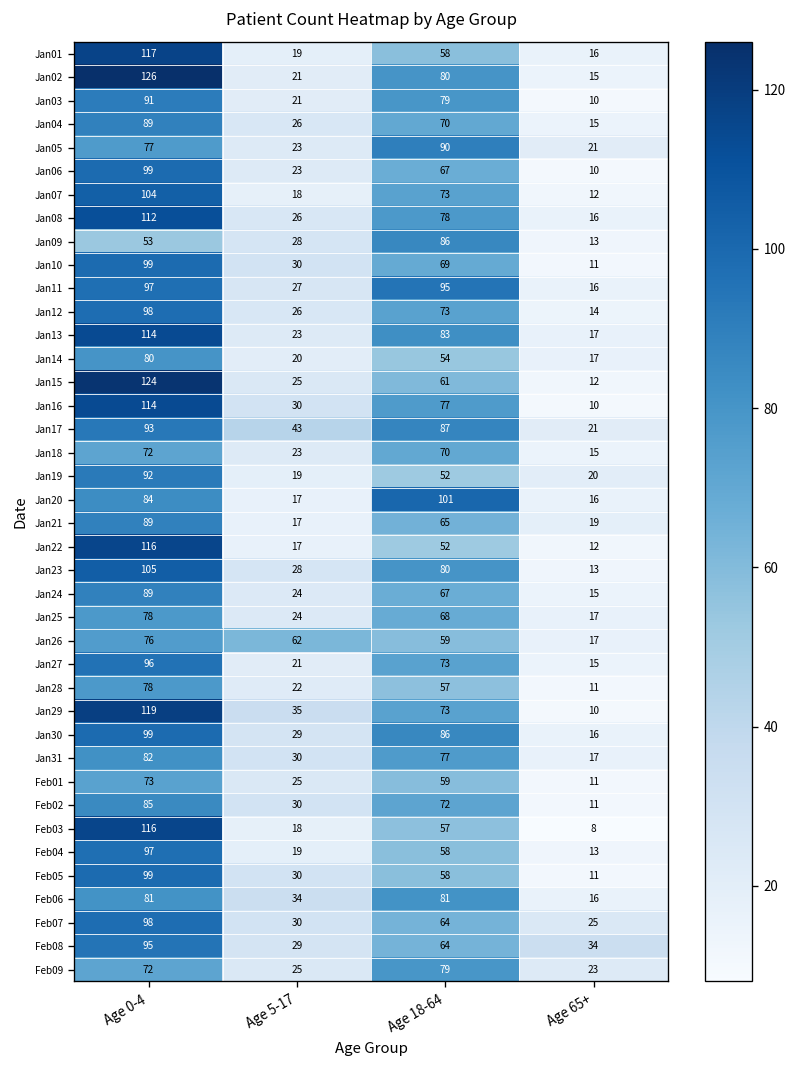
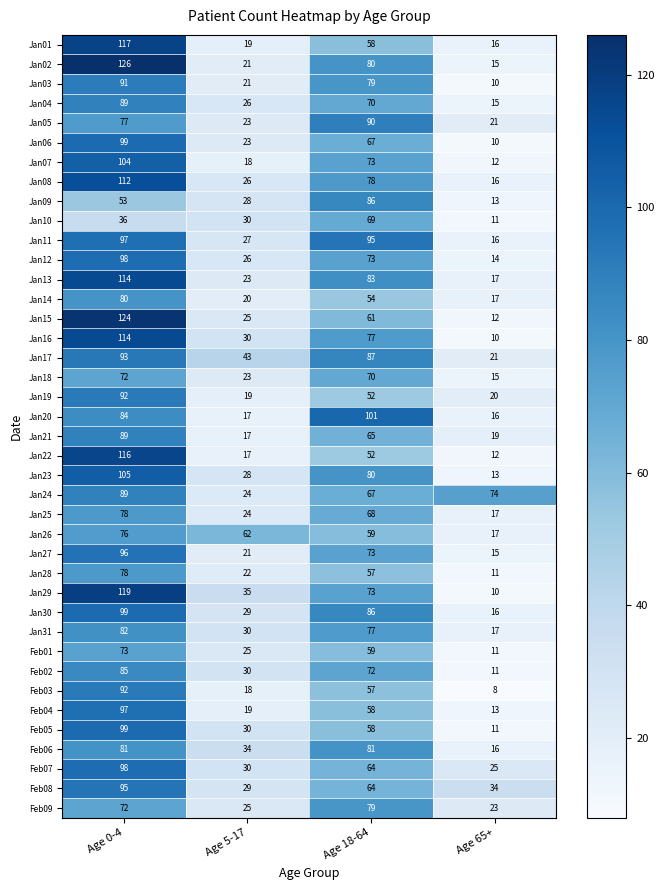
  {
    "Jan01": {
      "Age 0-4": 117,
      "Age 5-17": 19,
      "Age 18-64": 58,
      "Age 65+": 16
    },
    "Jan02": {
      "Age 0-4": 126,
      "Age 5-17": 21,
      "Age 18-64": 80,
      "Age 65+": 15
    },
    "Jan03": {
      "Age 0-4": 91,
      "Age 5-17": 21,
      "Age 18-64": 79,
      "Age 65+": 10
    },
    "Jan04": {
      "Age 0-4": 89,
      "Age 5-17": 26,
      "Age 18-64": 70,
      "Age 65+": 15
    },
    "Jan05": {
      "Age 0-4": 77,
      "Age 5-17": 23,
      "Age 18-64": 90,
      "Age 65+": 21
    },
    "Jan06": {
      "Age 0-4": 99,
      "Age 5-17": 23,
      "Age 18-64": 67,
      "Age 65+": 10
    },
    "Jan07": {
      "Age 0-4": 104,
      "Age 5-17": 18,
      "Age 18-64": 73,
      "Age 65+": 12
    },
    "Jan08": {
      "Age 0-4": 112,
      "Age 5-17": 26,
      "Age 18-64": 78,
      "Age 65+": 16
    },
    "Jan09": {
      "Age 0-4": 53,
      "Age 5-17": 28,
      "Age 18-64": 86,
      "Age 65+": 13
    },
    "Jan10": {
-     "Age 0-4": 99,
+     "Age 0-4": 36,
      "Age 5-17": 30,
      "Age 18-64": 69,
      "Age 65+": 11
    },
    "Jan11": {
      "Age 0-4": 97,
      "Age 5-17": 27,
      "Age 18-64": 95,
      "Age 65+": 16
    },
    "Jan12": {
      "Age 0-4": 98,
      "Age 5-17": 26,
      "Age 18-64": 73,
      "Age 65+": 14
    },
    "Jan13": {
      "Age 0-4": 114,
      "Age 5-17": 23,
      "Age 18-64": 83,
      "Age 65+": 17
    },
    "Jan14": {
      "Age 0-4": 80,
      "Age 5-17": 20,
      "Age 18-64": 54,
      "Age 65+": 17
    },
    "Jan15": {
      "Age 0-4": 124,
      "Age 5-17": 25,
      "Age 18-64": 61,
      "Age 65+": 12
    },
    "Jan16": {
      "Age 0-4": 114,
      "Age 5-17": 30,
      "Age 18-64": 77,
      "Age 65+": 10
    },
    "Jan17": {
      "Age 0-4": 93,
      "Age 5-17": 43,
      "Age 18-64": 87,
      "Age 65+": 21
    },
    "Jan18": {
      "Age 0-4": 72,
      "Age 5-17": 23,
      "Age 18-64": 70,
      "Age 65+": 15
    },
    "Jan19": {
      "Age 0-4": 92,
      "Age 5-17": 19,
      "Age 18-64": 52,
      "Age 65+": 20
    },
    "Jan20": {
      "Age 0-4": 84,
      "Age 5-17": 17,
      "Age 18-64": 101,
      "Age 65+": 16
    },
    "Jan21": {
      "Age 0-4": 89,
      "Age 5-17": 17,
      "Age 18-64": 65,
      "Age 65+": 19
    },
    "Jan22": {
      "Age 0-4": 116,
      "Age 5-17": 17,
      "Age 18-64": 52,
      "Age 65+": 12
    },
    "Jan23": {
      "Age 0-4": 105,
      "Age 5-17": 28,
      "Age 18-64": 80,
      "Age 65+": 13
    },
    "Jan24": {
      "Age 0-4": 89,
      "Age 5-17": 24,
      "Age 18-64": 67,
-     "Age 65+": 15
+     "Age 65+": 74
    },
    "Jan25": {
      "Age 0-4": 78,
      "Age 5-17": 24,
      "Age 18-64": 68,
      "Age 65+": 17
    },
    "Jan26": {
      "Age 0-4": 76,
      "Age 5-17": 62,
      "Age 18-64": 59,
      "Age 65+": 17
    },
    "Jan27": {
      "Age 0-4": 96,
      "Age 5-17": 21,
      "Age 18-64": 73,
      "Age 65+": 15
    },
    "Jan28": {
      "Age 0-4": 78,
      "Age 5-17": 22,
      "Age 18-64": 57,
      "Age 65+": 11
    },
    "Jan29": {
      "Age 0-4": 119,
      "Age 5-17": 35,
      "Age 18-64": 73,
      "Age 65+": 10
    },
    "Jan30": {
      "Age 0-4": 99,
      "Age 5-17": 29,
      "Age 18-64": 86,
      "Age 65+": 16
    },
    "Jan31": {
      "Age 0-4": 82,
      "Age 5-17": 30,
      "Age 18-64": 77,
      "Age 65+": 17
    },
    "Feb01": {
      "Age 0-4": 73,
      "Age 5-17": 25,
      "Age 18-64": 59,
      "Age 65+": 11
    },
    "Feb02": {
      "Age 0-4": 85,
      "Age 5-17": 30,
      "Age 18-64": 72,
      "Age 65+": 11
    },
    "Feb03": {
-     "Age 0-4": 116,
+     "Age 0-4": 92,
      "Age 5-17": 18,
      "Age 18-64": 57,
      "Age 65+": 8
    },
    "Feb04": {
      "Age 0-4": 97,
      "Age 5-17": 19,
      "Age 18-64": 58,
      "Age 65+": 13
    },
    "Feb05": {
      "Age 0-4": 99,
      "Age 5-17": 30,
      "Age 18-64": 58,
      "Age 65+": 11
    },
    "Feb06": {
      "Age 0-4": 81,
      "Age 5-17": 34,
      "Age 18-64": 81,
      "Age 65+": 16
    },
    "Feb07": {
      "Age 0-4": 98,
      "Age 5-17": 30,
      "Age 18-64": 64,
      "Age 65+": 25
    },
    "Feb08": {
      "Age 0-4": 95,
      "Age 5-17": 29,
      "Age 18-64": 64,
      "Age 65+": 34
    },
    "Feb09": {
      "Age 0-4": 72,
      "Age 5-17": 25,
      "Age 18-64": 79,
      "Age 65+": 23
    }
  }
